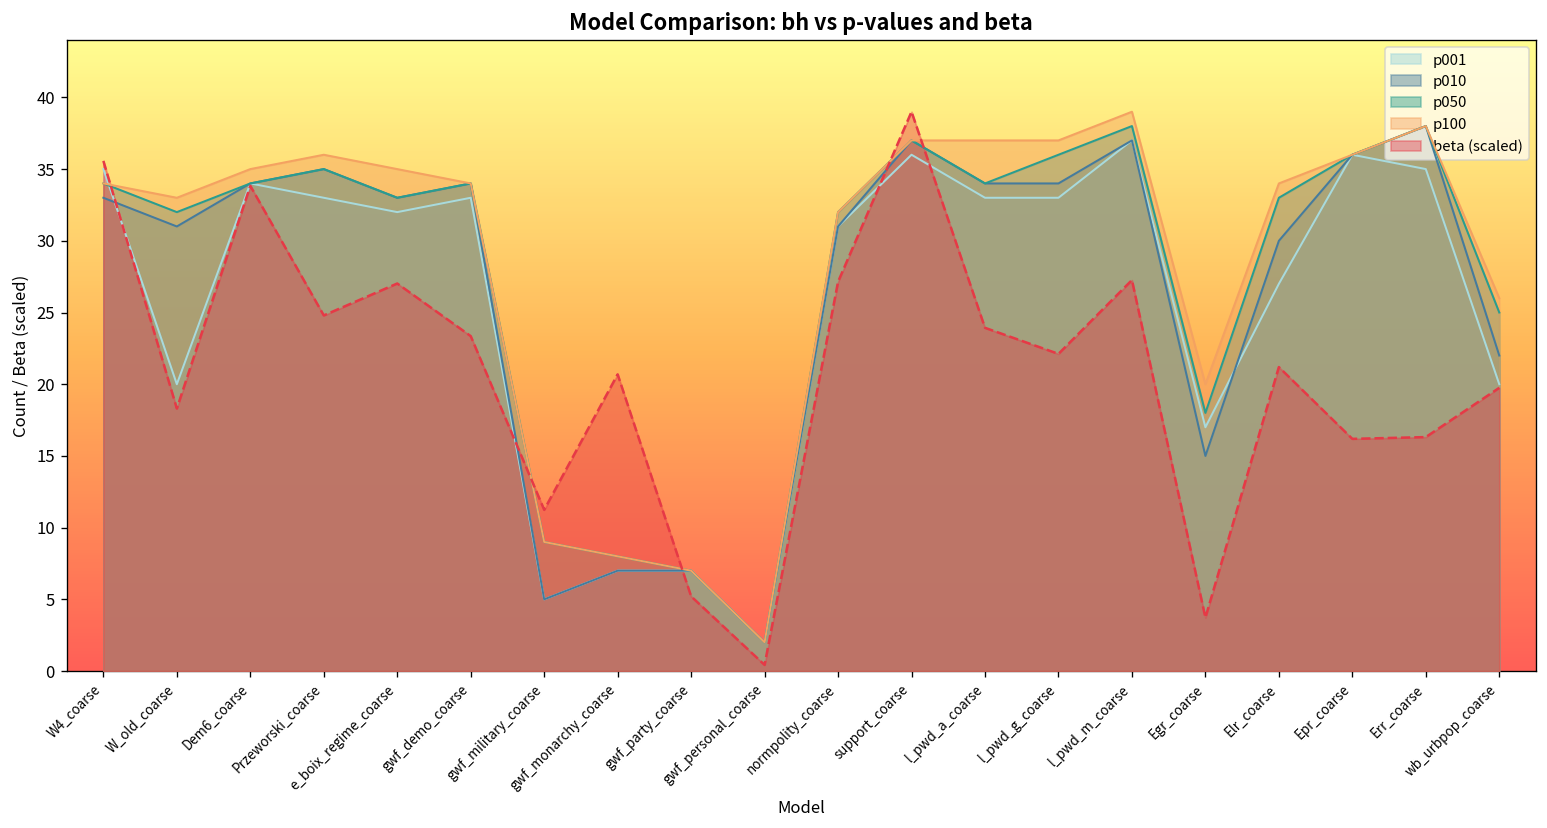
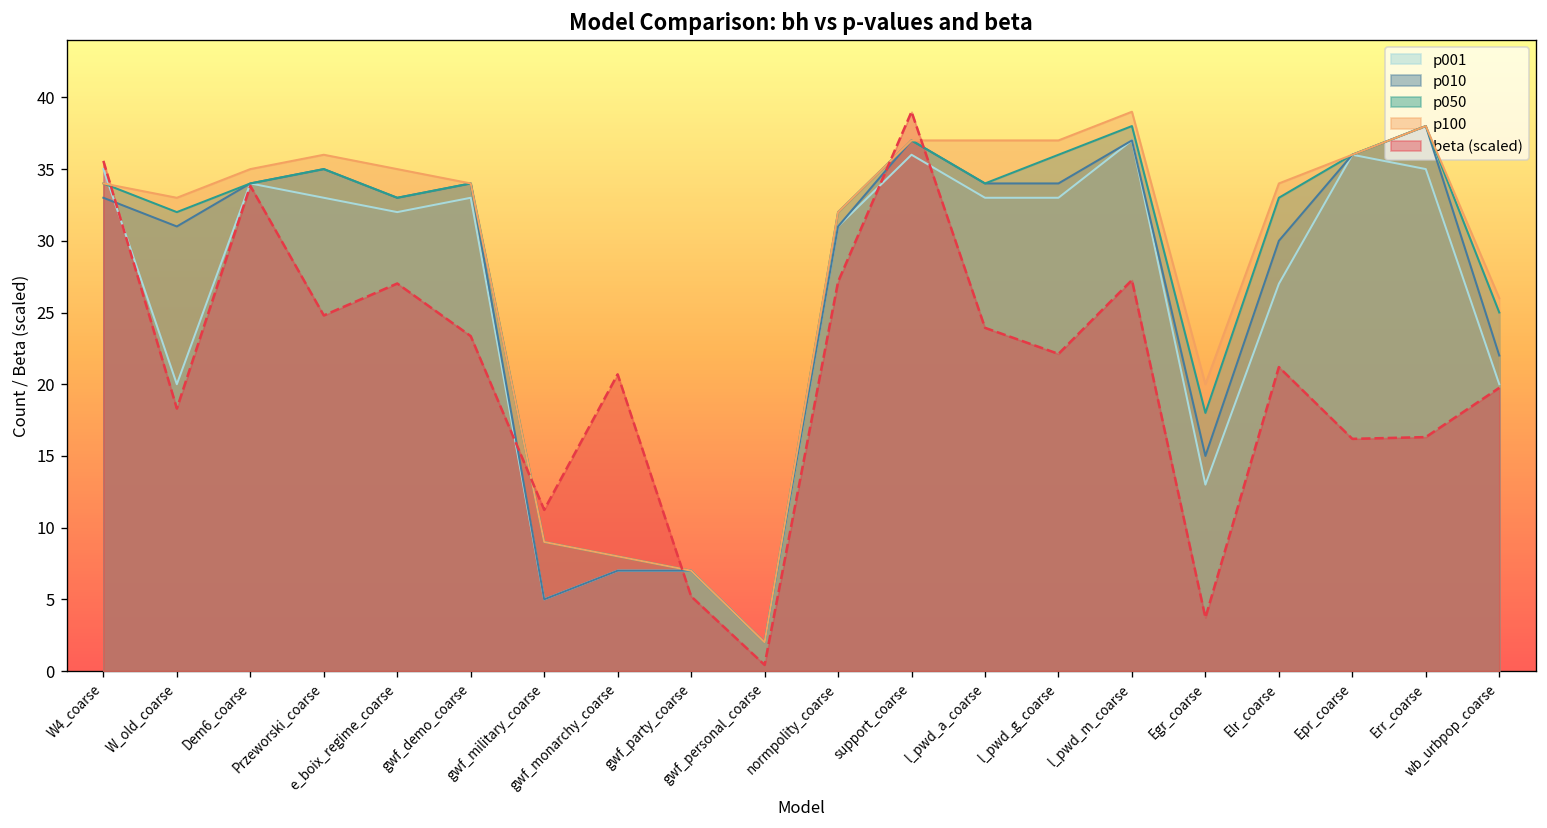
  {
    "p001": {
      "W4_coarse": 35,
      "W_old_coarse": 20,
      "Przeworski_coarse": 33,
      "e_boix_regime_coarse": 32,
      "gwf_demo_coarse": 33,
      "support_coarse": 36,
      "l_pwd_a_coarse": 33,
      "l_pwd_g_coarse": 33,
-     "Egr_coarse": 17,
+     "Egr_coarse": 13,
      "Elr_coarse": 27,
      "Err_coarse": 35,
      "wb_urbpop_coarse": 20
    }
  }
